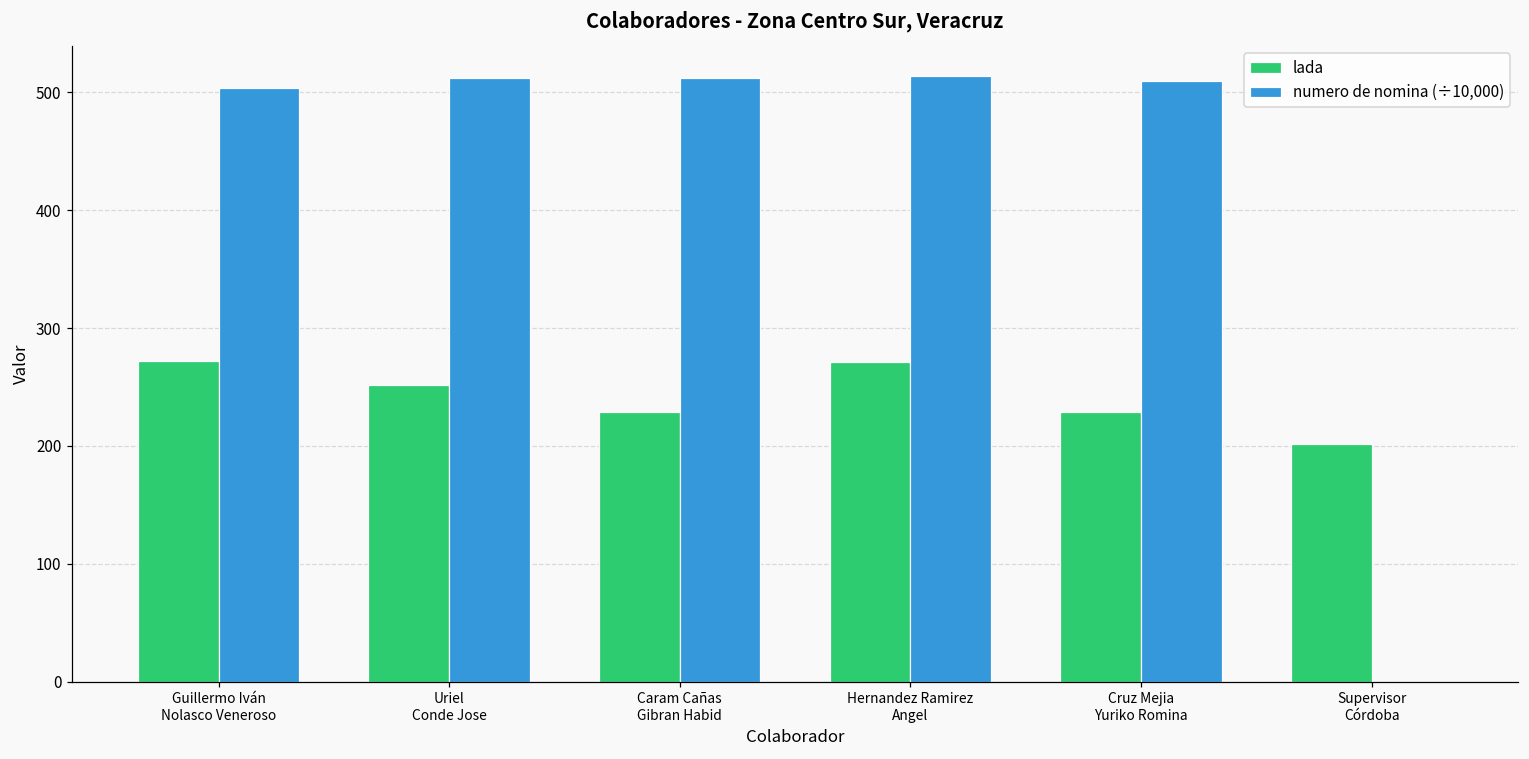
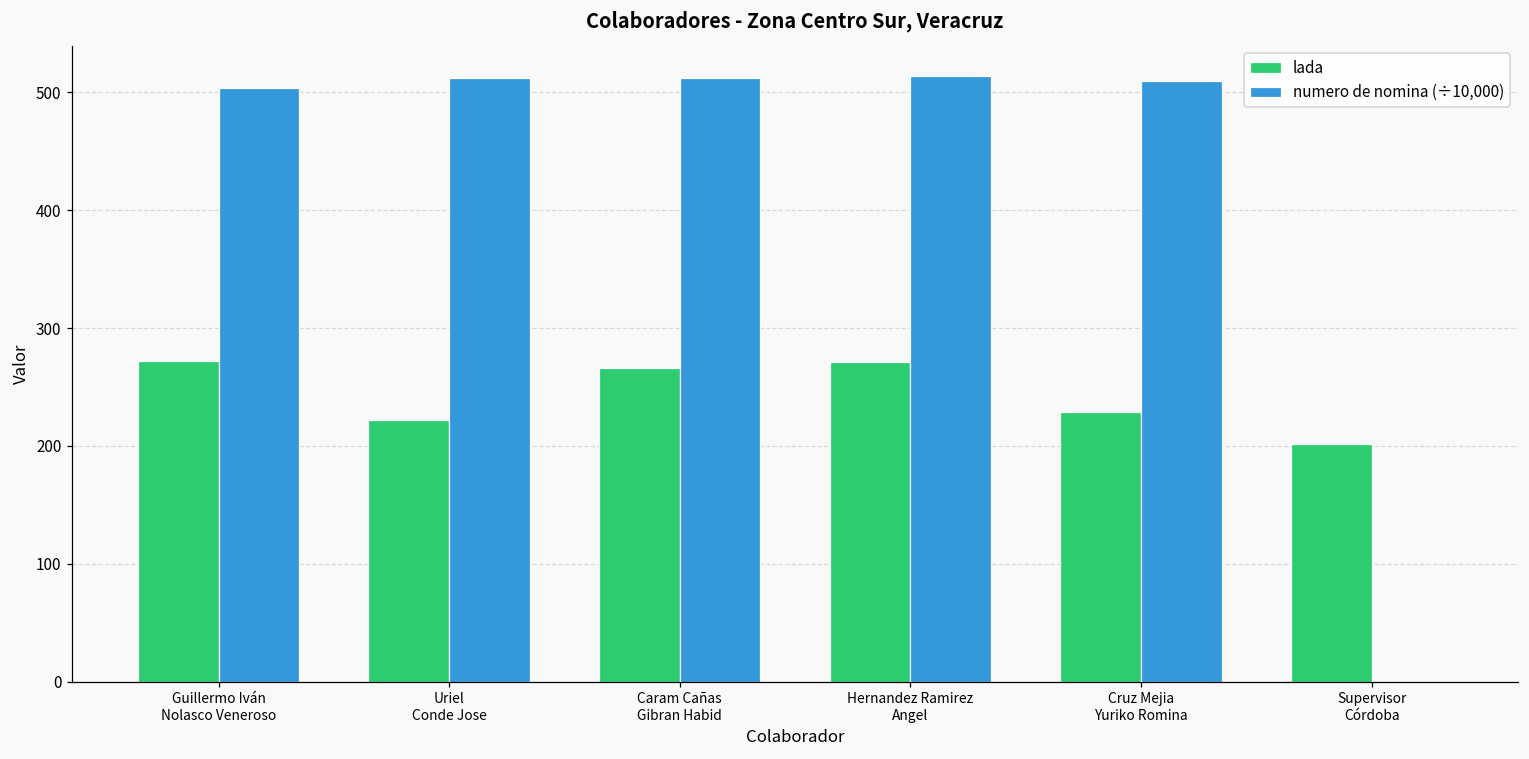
  {
    "lada": {
      "Guillermo Iván Nolasco Veneroso": 272,
-     "Uriel Conde Jose": 252,
-     "Caram Cañas Gibran Habid": 229,
+     "Uriel Conde Jose": 222,
+     "Caram Cañas Gibran Habid": 266,
      "Hernandez Ramirez Angel": 271,
      "Cruz Mejia Yuriko Romina": 229,
      "Supervisor Córdoba": 202
    },
    "numero de nomina (÷10,000)": {
      "Guillermo Iván Nolasco Veneroso": 503,
      "Uriel Conde Jose": 512,
      "Caram Cañas Gibran Habid": 512,
      "Hernandez Ramirez Angel": 514,
      "Cruz Mejia Yuriko Romina": 509,
      "Supervisor Córdoba": 0
    }
  }
